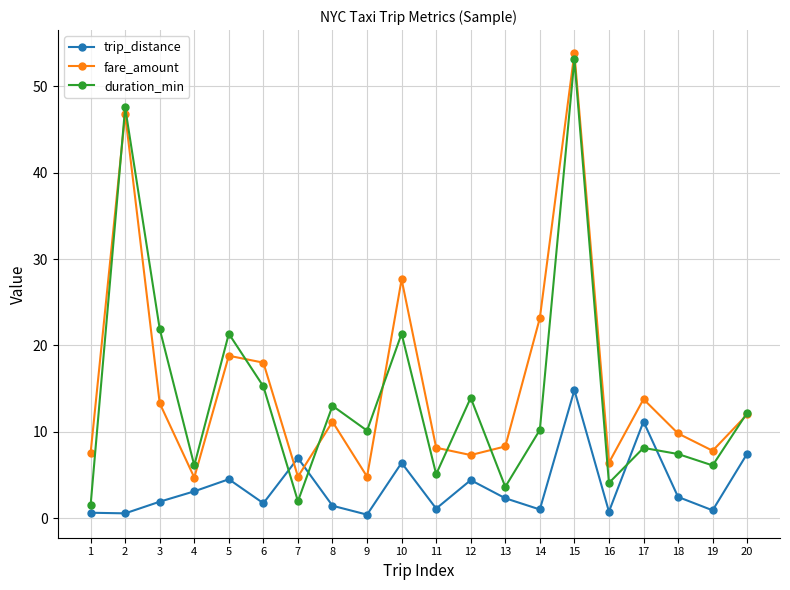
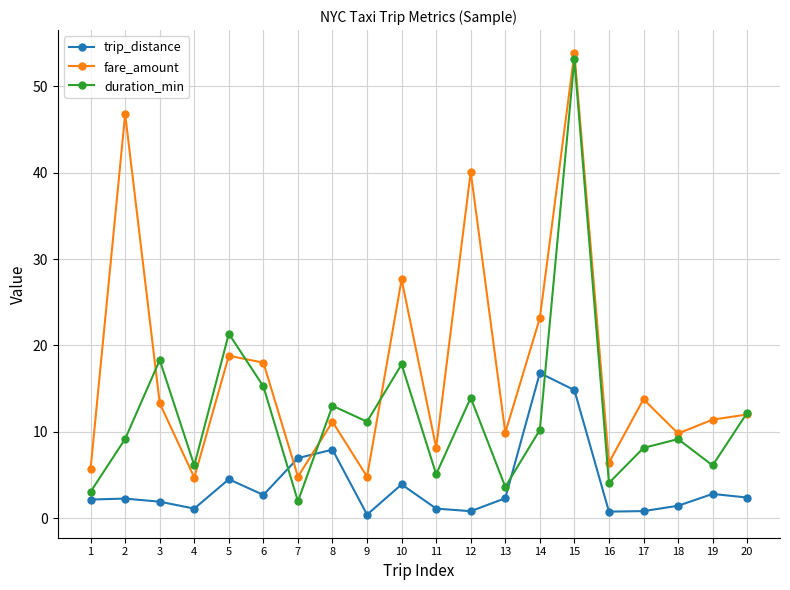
  {
    "trip_distance": {
-     "1": 1,
-     "2": 1,
+     "1": 2,
+     "2": 2,
      "3": 2,
-     "4": 3,
+     "4": 1,
      "5": 5,
-     "6": 2,
+     "6": 3,
      "7": 7,
-     "8": 1,
+     "8": 8,
      "9": 0,
-     "10": 6,
+     "10": 4,
      "11": 1,
-     "12": 4,
+     "12": 1,
      "13": 2,
-     "14": 1,
+     "14": 17,
      "15": 15,
      "16": 1,
-     "17": 11,
-     "18": 2,
-     "19": 1,
-     "20": 7
+     "17": 1,
+     "18": 1,
+     "19": 3,
+     "20": 2
    },
    "fare_amount": {
-     "1": 8,
+     "1": 6,
      "2": 47,
      "3": 13,
      "4": 5,
      "5": 19,
      "6": 18,
      "7": 5,
      "8": 11,
      "9": 5,
      "10": 28,
      "11": 8,
-     "12": 7,
-     "13": 8,
+     "12": 40,
+     "13": 10,
      "14": 23,
      "15": 54,
      "16": 6,
      "17": 14,
      "18": 10,
-     "19": 8
+     "19": 11
    },
    "duration_min": {
-     "1": 1,
-     "2": 48,
-     "3": 22,
+     "1": 3,
+     "2": 9,
+     "3": 18,
      "4": 6,
      "5": 21,
      "6": 15,
      "7": 2,
      "8": 13,
-     "9": 10,
-     "10": 21,
+     "9": 11,
+     "10": 18,
      "11": 5,
      "12": 14,
      "13": 4,
      "14": 10,
      "15": 53,
      "16": 4,
      "17": 8,
-     "18": 7,
+     "18": 9,
      "19": 6
    }
  }
